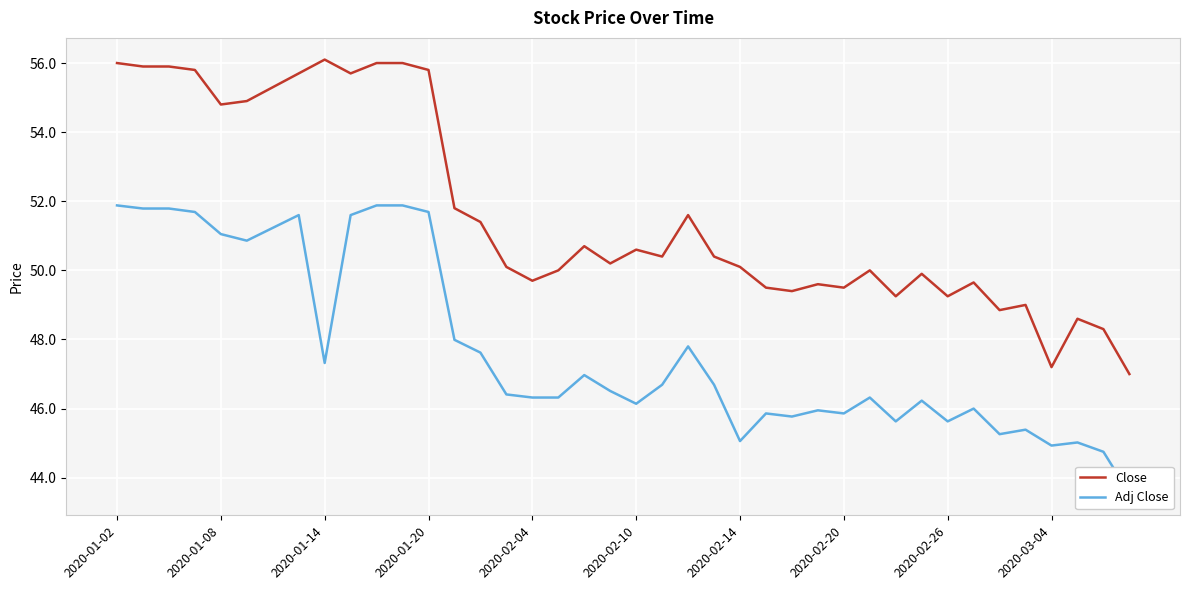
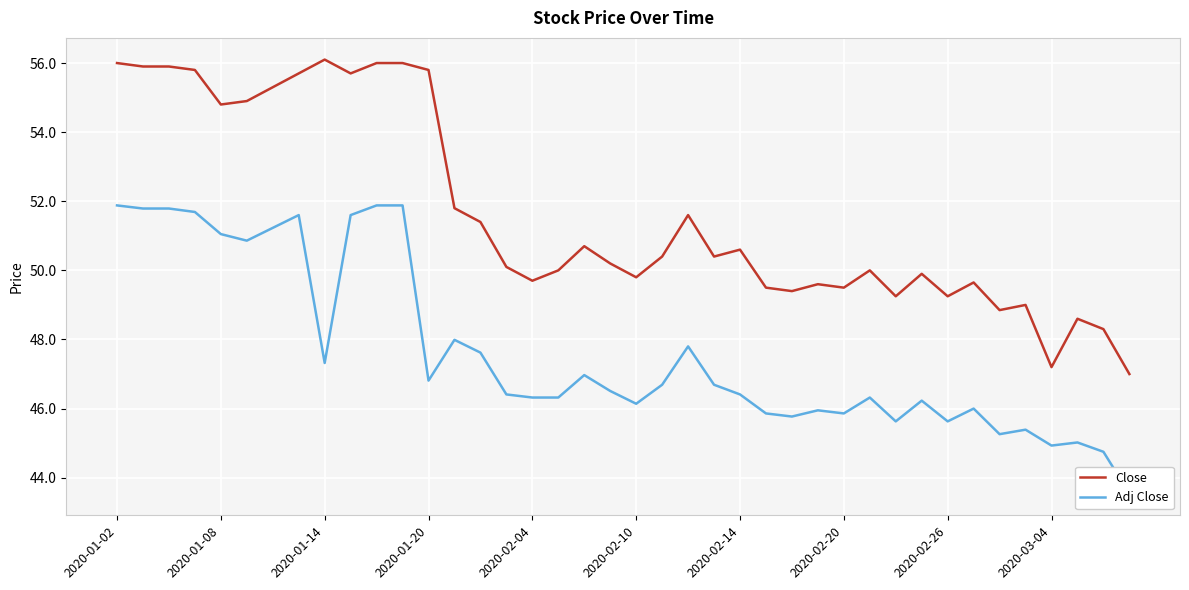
  {
    "Close": {
      "2020-01-02": 56.0,
      "2020-01-08": 54.8,
      "2020-01-14": 56.1,
      "2020-01-20": 55.8,
      "2020-02-04": 49.7,
-     "2020-02-10": 50.6,
-     "2020-02-14": 50.1,
+     "2020-02-10": 49.8,
+     "2020-02-14": 50.6,
      "2020-02-20": 49.5,
      "2020-02-26": 49.3,
      "2020-03-04": 47.2
    },
    "Adj Close": {
      "2020-01-02": 51.9,
      "2020-01-08": 51.1,
      "2020-01-14": 47.3,
-     "2020-01-20": 51.7,
+     "2020-01-20": 46.8,
      "2020-02-04": 46.3,
      "2020-02-10": 46.1,
-     "2020-02-14": 45.1,
+     "2020-02-14": 46.4,
      "2020-02-20": 45.9,
      "2020-02-26": 45.6,
      "2020-03-04": 44.9
    }
  }
